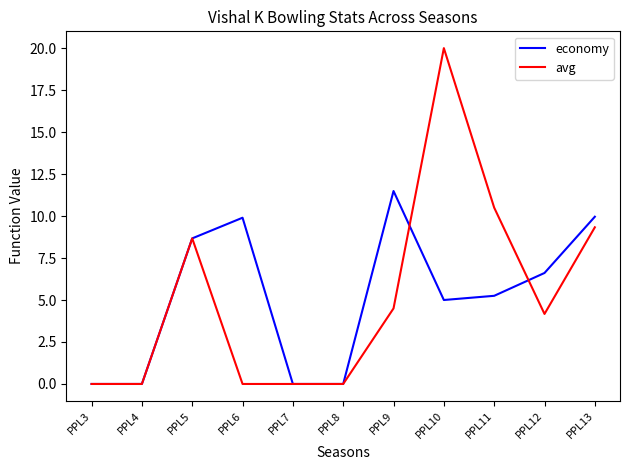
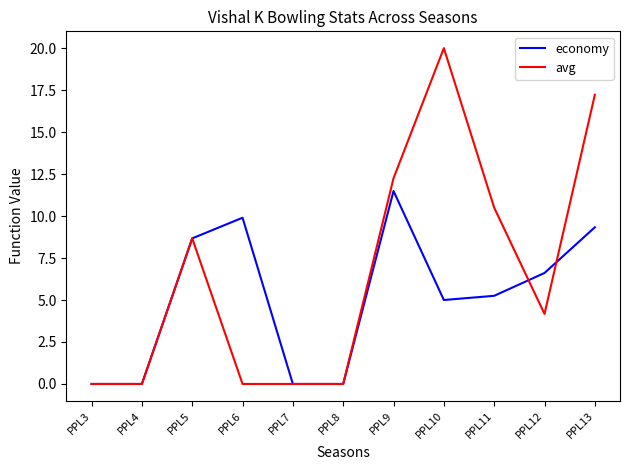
  {
    "economy": {
      "PPL6": 9.9,
      "PPL9": 11.5,
      "PPL10": 5.0,
      "PPL11": 5.3,
      "PPL12": 6.6,
-     "PPL13": 10.0
+     "PPL13": 9.3
    },
    "avg": {
      "PPL6": 0.0,
-     "PPL9": 4.5,
+     "PPL9": 12.3,
      "PPL10": 20.0,
      "PPL11": 10.5,
      "PPL12": 4.2,
-     "PPL13": 9.3
+     "PPL13": 17.2
    }
  }
